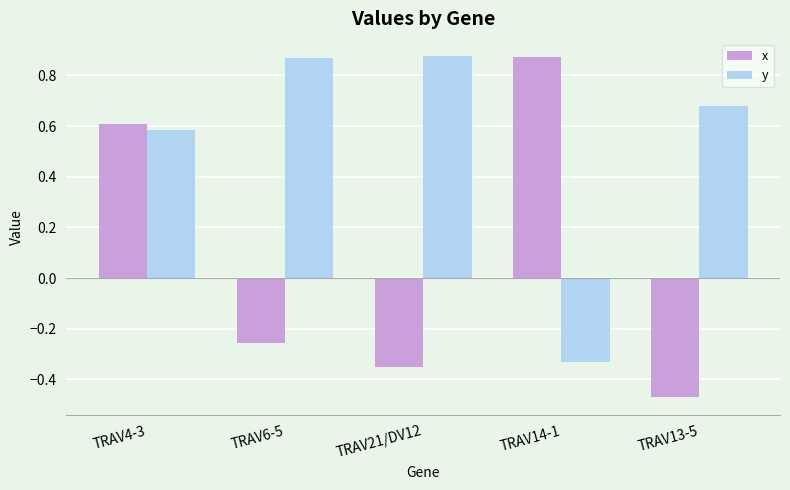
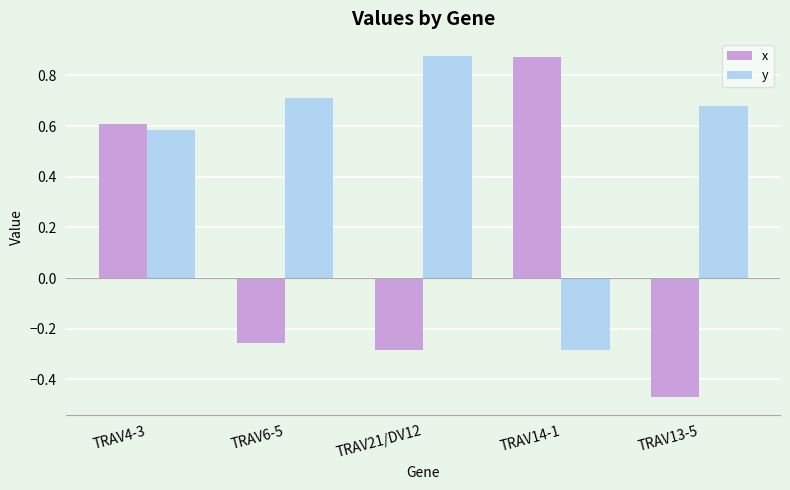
  {
    "x": {
      "TRAV4-3": 0.61,
      "TRAV6-5": -0.26,
-     "TRAV21/DV12": -0.35,
+     "TRAV21/DV12": -0.28,
      "TRAV14-1": 0.87,
      "TRAV13-5": -0.47
    },
    "y": {
      "TRAV4-3": 0.58,
-     "TRAV6-5": 0.87,
+     "TRAV6-5": 0.71,
      "TRAV21/DV12": 0.88,
-     "TRAV14-1": -0.33,
+     "TRAV14-1": -0.28,
      "TRAV13-5": 0.68
    }
  }
